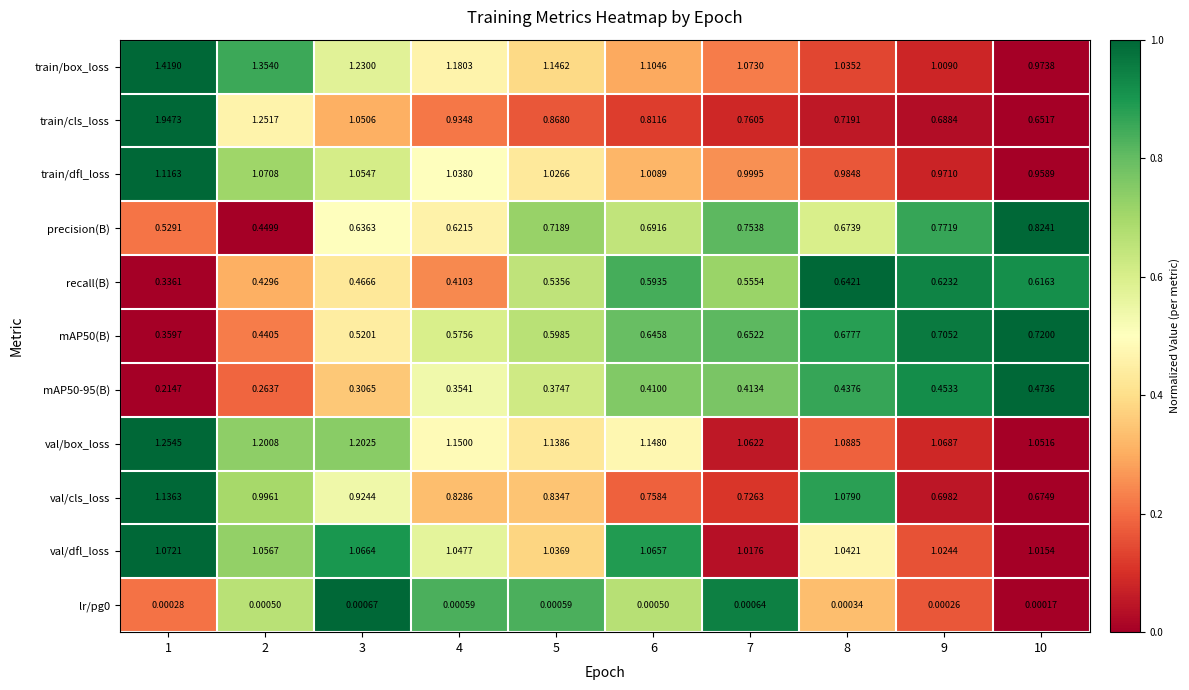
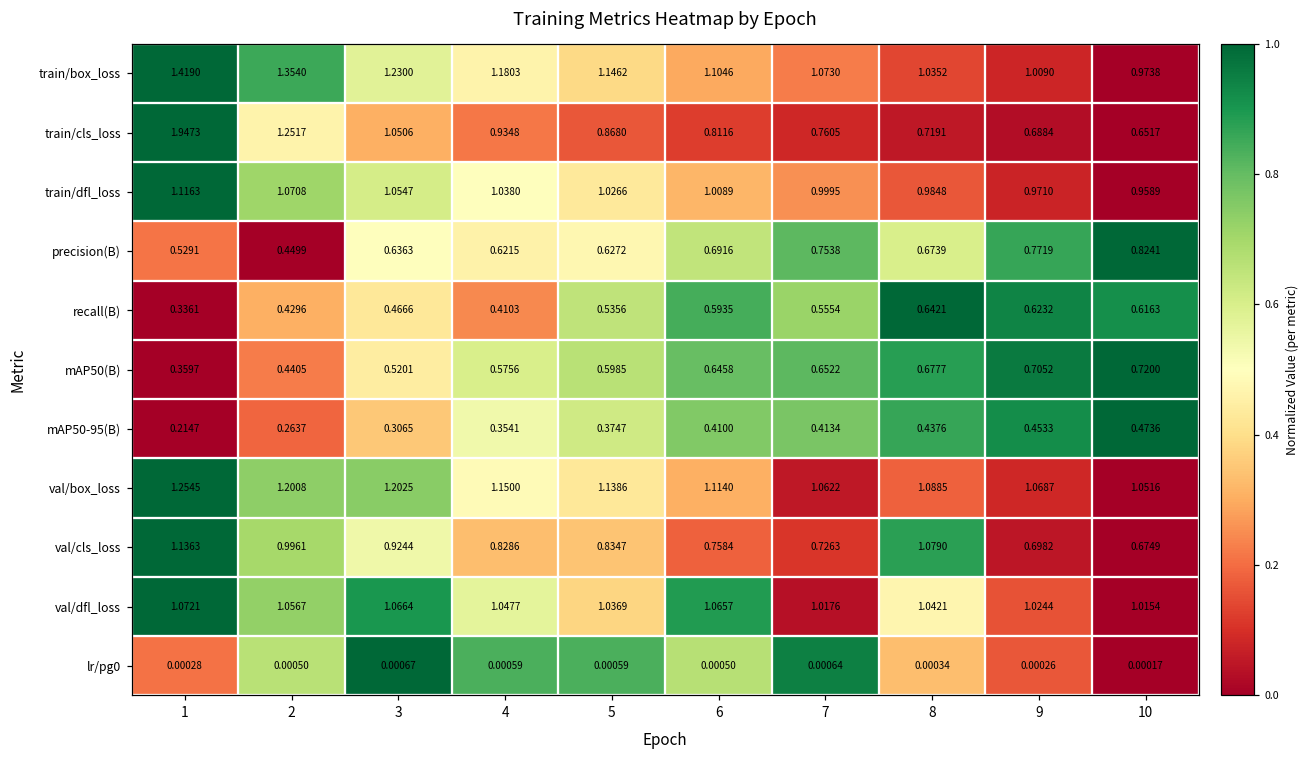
  {
    "train/box_loss": {
      "1": 1.4190,
      "2": 1.3540,
      "3": 1.2300,
      "4": 1.1803,
      "5": 1.1462,
      "6": 1.1046,
      "7": 1.0730,
      "8": 1.0352,
      "9": 1.0090,
      "10": 0.9738
    },
    "train/cls_loss": {
      "1": 1.9473,
      "2": 1.2517,
      "3": 1.0506,
      "4": 0.9348,
      "5": 0.8680,
      "6": 0.8116,
      "7": 0.7605,
      "8": 0.7191,
      "9": 0.6884,
      "10": 0.6517
    },
    "train/dfl_loss": {
      "1": 1.1163,
      "2": 1.0708,
      "3": 1.0547,
      "4": 1.0380,
      "5": 1.0266,
      "6": 1.0089,
      "7": 0.9995,
      "8": 0.9848,
      "9": 0.9710,
      "10": 0.9589
    },
    "precision(B)": {
      "1": 0.5291,
      "2": 0.4499,
      "3": 0.6363,
      "4": 0.6215,
-     "5": 0.7189,
+     "5": 0.6272,
      "6": 0.6916,
      "7": 0.7538,
      "8": 0.6739,
      "9": 0.7719,
      "10": 0.8241
    },
    "recall(B)": {
      "1": 0.3361,
      "2": 0.4296,
      "3": 0.4666,
      "4": 0.4103,
      "5": 0.5356,
      "6": 0.5935,
      "7": 0.5554,
      "8": 0.6421,
      "9": 0.6232,
      "10": 0.6163
    },
    "mAP50(B)": {
      "1": 0.3597,
      "2": 0.4405,
      "3": 0.5201,
      "4": 0.5756,
      "5": 0.5985,
      "6": 0.6458,
      "7": 0.6522,
      "8": 0.6777,
      "9": 0.7052,
      "10": 0.7200
    },
    "mAP50-95(B)": {
      "1": 0.2147,
      "2": 0.2637,
      "3": 0.3065,
      "4": 0.3541,
      "5": 0.3747,
      "6": 0.4100,
      "7": 0.4134,
      "8": 0.4376,
      "9": 0.4533,
      "10": 0.4736
    },
    "val/box_loss": {
      "1": 1.2545,
      "2": 1.2008,
      "3": 1.2025,
      "4": 1.1500,
      "5": 1.1386,
-     "6": 1.1480,
+     "6": 1.1140,
      "7": 1.0622,
      "8": 1.0885,
      "9": 1.0687,
      "10": 1.0516
    },
    "val/cls_loss": {
      "1": 1.1363,
      "2": 0.9961,
      "3": 0.9244,
      "4": 0.8286,
      "5": 0.8347,
      "6": 0.7584,
      "7": 0.7263,
      "8": 1.0790,
      "9": 0.6982,
      "10": 0.6749
    },
    "val/dfl_loss": {
      "1": 1.0721,
      "2": 1.0567,
      "3": 1.0664,
      "4": 1.0477,
      "5": 1.0369,
      "6": 1.0657,
      "7": 1.0176,
      "8": 1.0421,
      "9": 1.0244,
      "10": 1.0154
    },
    "lr/pg0": {
      "1": 0.00028,
      "2": 0.00050,
      "3": 0.00067,
      "4": 0.00059,
      "5": 0.00059,
      "6": 0.00050,
      "7": 0.00064,
      "8": 0.00034,
      "9": 0.00026,
      "10": 0.00017
    }
  }
